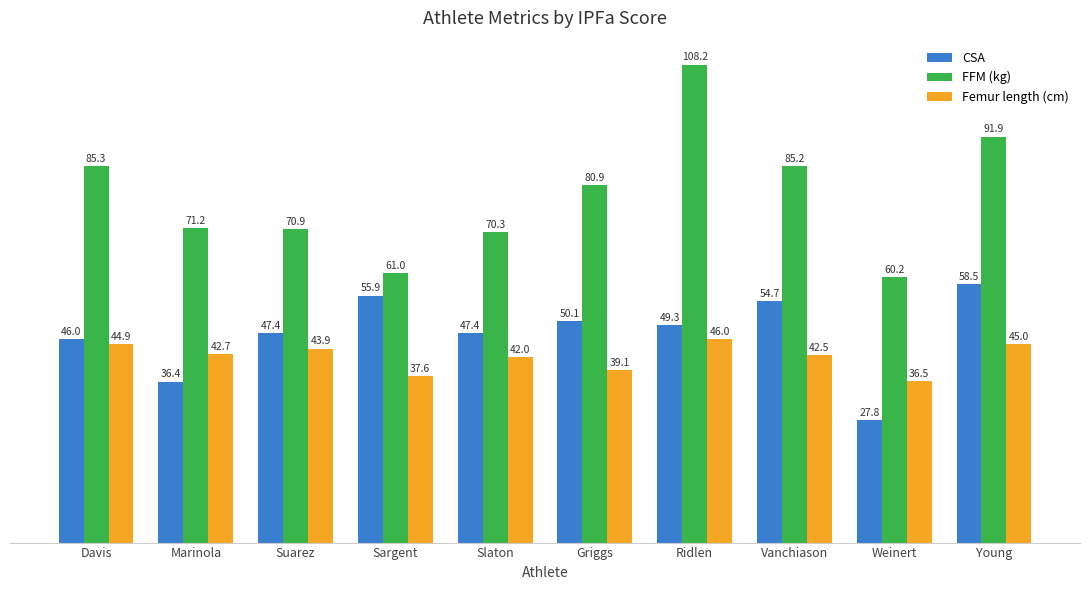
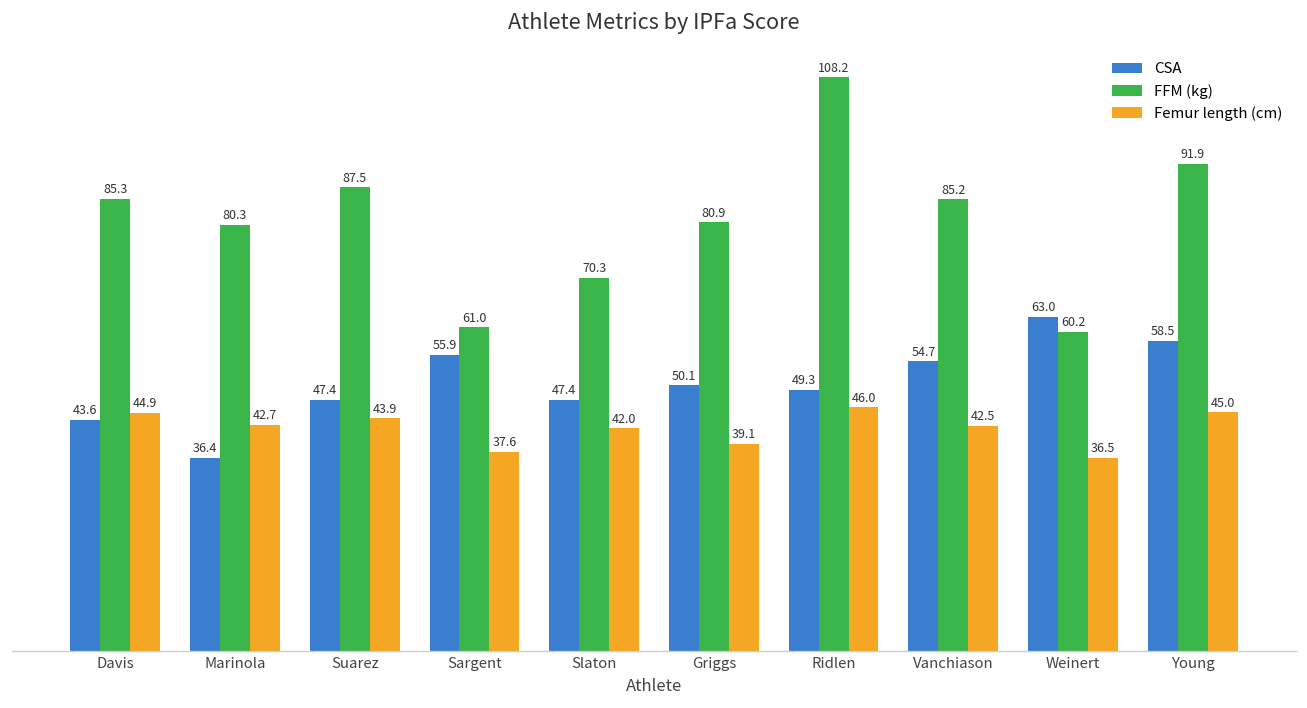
  {
    "CSA": {
-     "Davis": 46.0,
+     "Davis": 43.6,
      "Marinola": 36.4,
      "Suarez": 47.4,
      "Sargent": 55.9,
      "Slaton": 47.4,
      "Griggs": 50.1,
      "Ridlen": 49.3,
      "Vanchiason": 54.7,
-     "Weinert": 27.8,
+     "Weinert": 63.0,
      "Young": 58.5
    },
    "FFM (kg)": {
      "Davis": 85.3,
-     "Marinola": 71.2,
-     "Suarez": 70.9,
+     "Marinola": 80.3,
+     "Suarez": 87.5,
      "Sargent": 61.0,
      "Slaton": 70.3,
      "Griggs": 80.9,
      "Ridlen": 108.2,
      "Vanchiason": 85.2,
      "Weinert": 60.2,
      "Young": 91.9
    },
    "Femur length (cm)": {
      "Davis": 44.9,
      "Marinola": 42.7,
      "Suarez": 43.9,
      "Sargent": 37.6,
      "Slaton": 42.0,
      "Griggs": 39.1,
      "Ridlen": 46.0,
      "Vanchiason": 42.5,
      "Weinert": 36.5,
      "Young": 45.0
    }
  }
